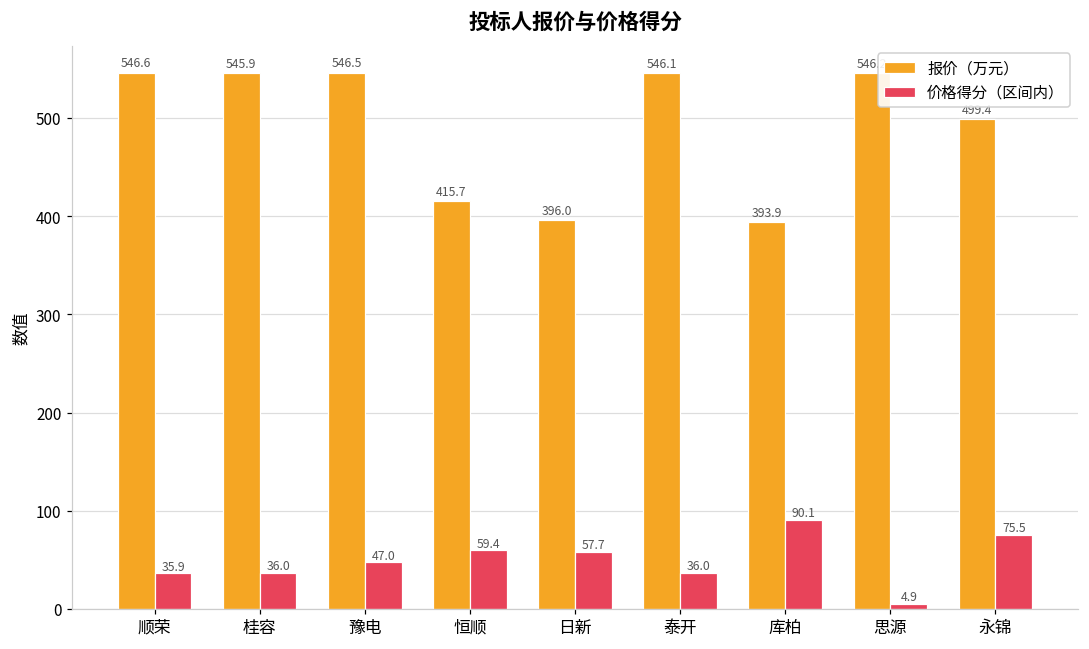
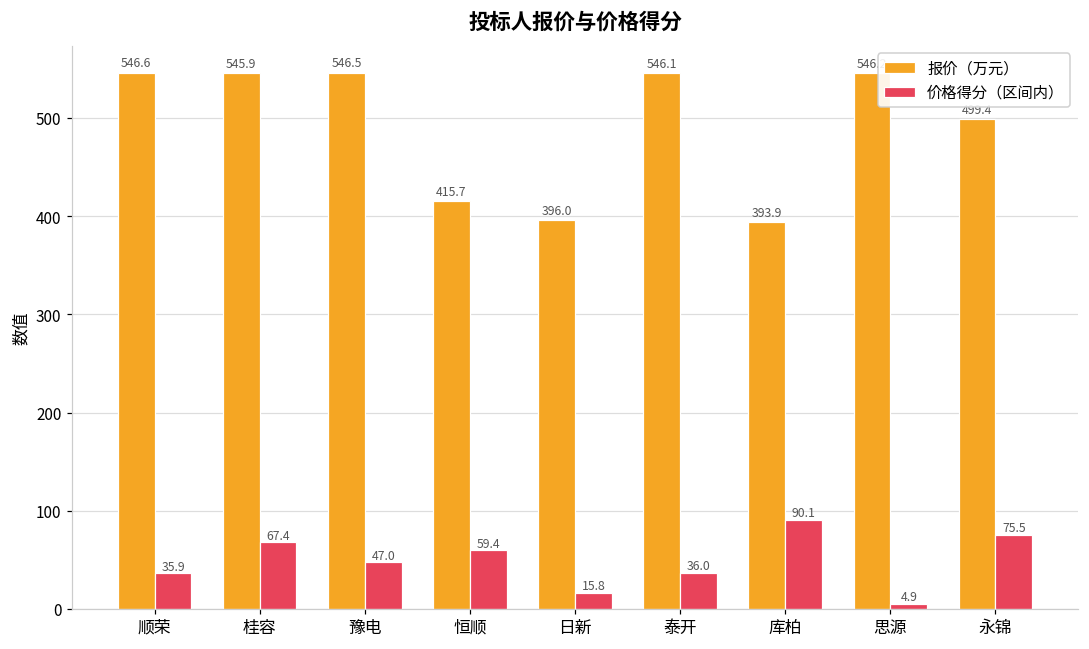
  {
    "报价（万元）": {
      "顺荣": 546.6,
      "桂容": 545.9,
      "豫电": 546.5,
      "恒顺": 415.7,
      "日新": 396.0,
      "泰开": 546.1,
      "库柏": 393.9,
      "永锦": 499.4
    },
    "价格得分（区间内）": {
      "顺荣": 35.9,
-     "桂容": 36.0,
+     "桂容": 67.4,
      "豫电": 47.0,
      "恒顺": 59.4,
-     "日新": 57.7,
+     "日新": 15.8,
      "泰开": 36.0,
      "库柏": 90.1,
      "思源": 4.9,
      "永锦": 75.5
    }
  }
